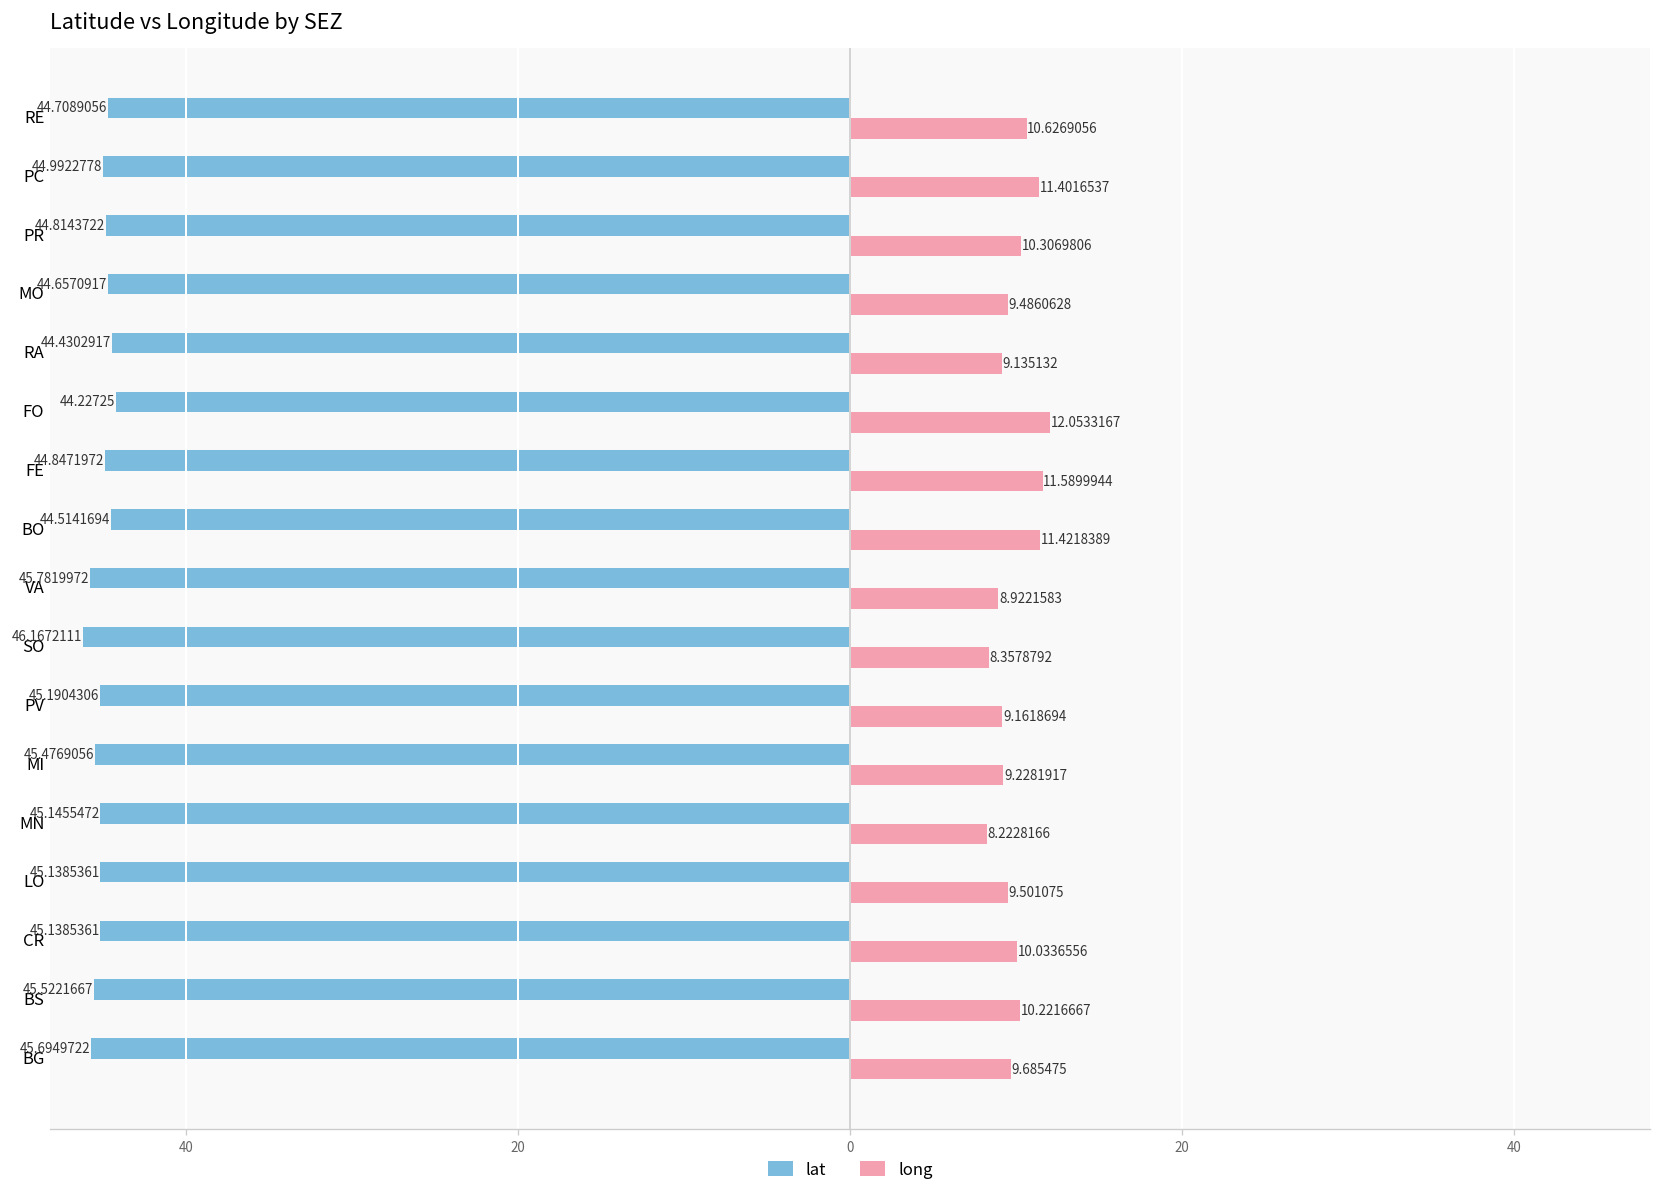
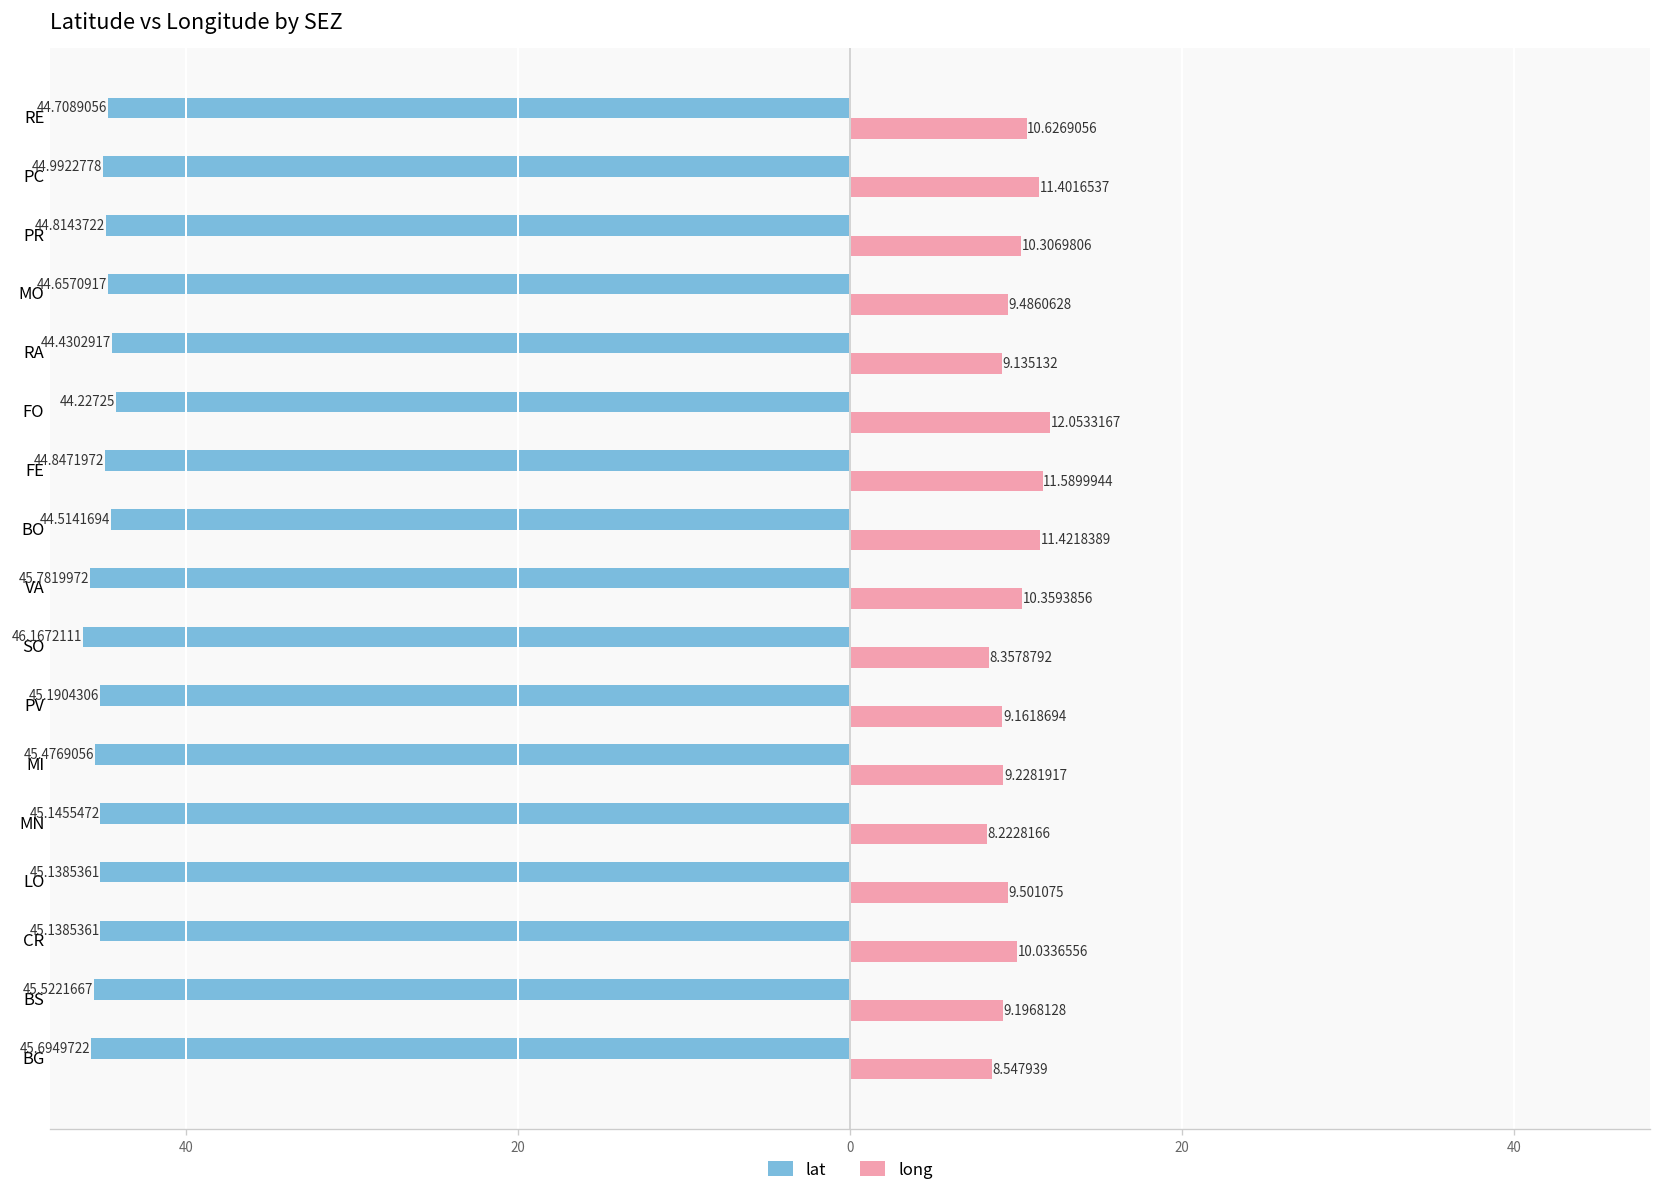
  {
    "long": {
      "RE": 10.6269056,
      "PC": 11.4016537,
      "PR": 10.3069806,
      "MO": 9.4860628,
      "RA": 9.135132,
      "FO": 12.0533167,
      "FE": 11.5899944,
      "BO": 11.4218389,
-     "VA": 8.9221583,
+     "VA": 10.3593856,
      "SO": 8.3578792,
      "PV": 9.1618694,
      "MI": 9.2281917,
      "MN": 8.2228166,
      "LO": 9.501075,
      "CR": 10.0336556,
-     "BS": 10.2216667,
-     "BG": 9.685475
+     "BS": 9.1968128,
+     "BG": 8.547939
    }
  }
